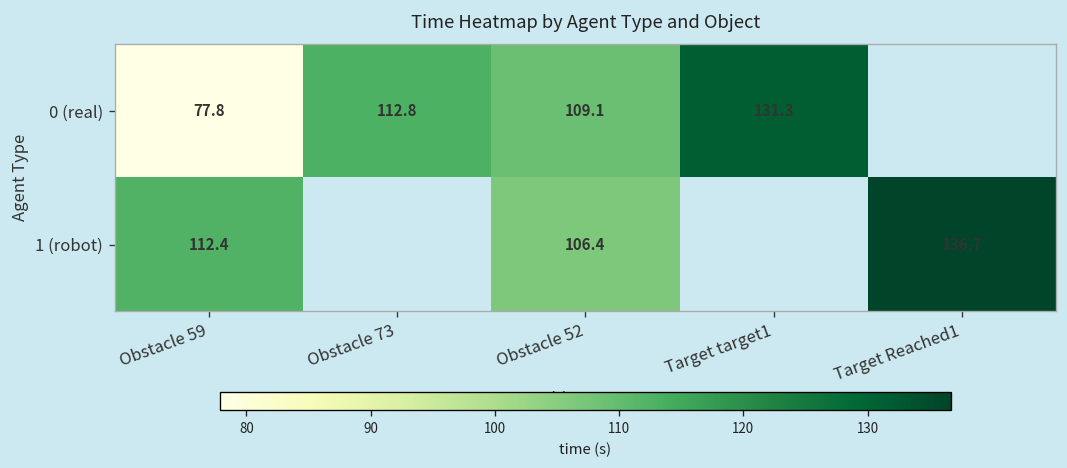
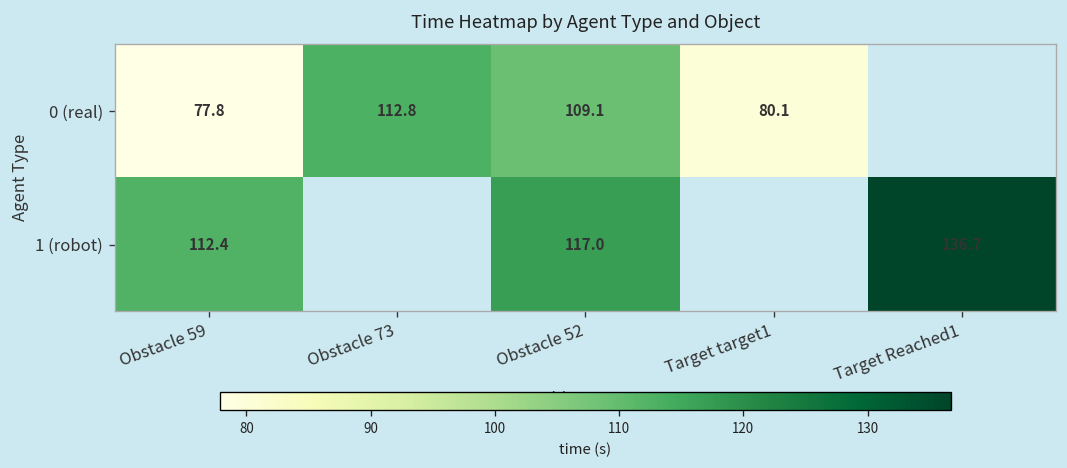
  {
    "0 (real)": {
      "Obstacle 59": 77.8,
      "Obstacle 73": 112.8,
      "Obstacle 52": 109.1,
-     "Target target1": 131.3
+     "Target target1": 80.1
    },
    "1 (robot)": {
      "Obstacle 59": 112.4,
-     "Obstacle 52": 106.4,
+     "Obstacle 52": 117.0,
      "Target Reached1": 136.7
    }
  }
